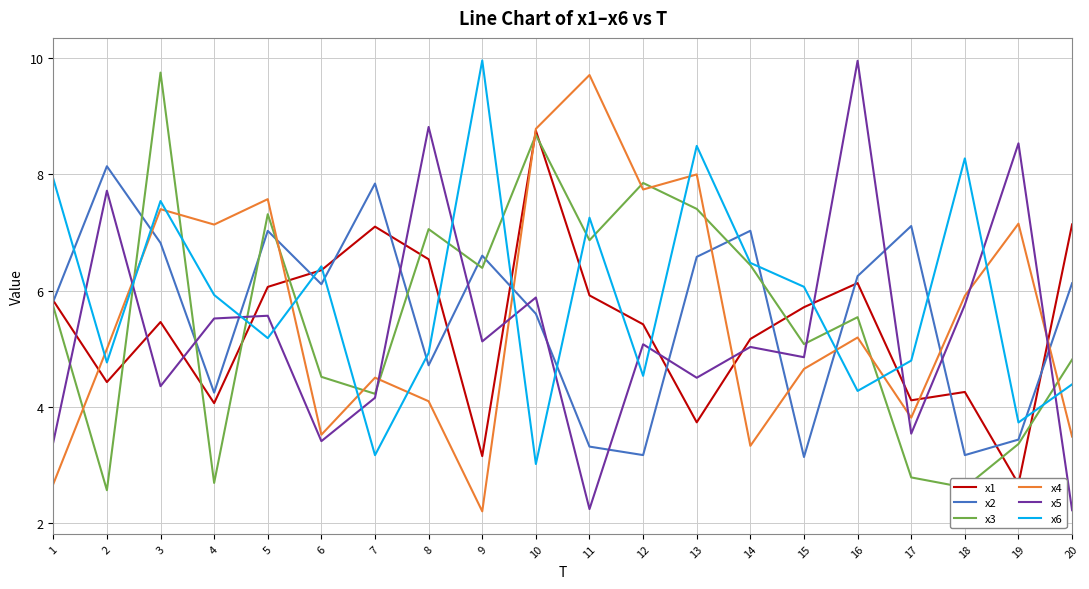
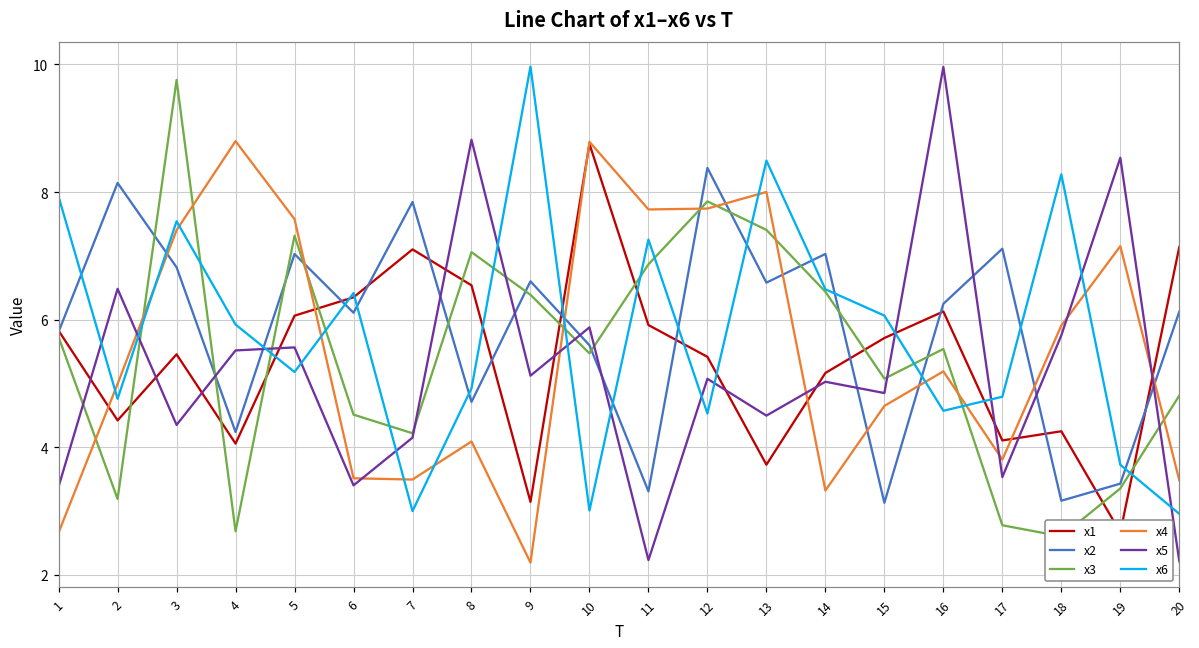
  {
    "x1": {
      "2": 4.4,
      "3": 5.5,
      "4": 4.1,
      "5": 6.1,
      "6": 6.3,
      "7": 7.1,
      "8": 6.5,
      "9": 3.1,
      "11": 5.9,
      "12": 5.4,
      "13": 3.7,
      "14": 5.2,
      "15": 5.7,
      "16": 6.1,
      "17": 4.1,
      "18": 4.3,
      "20": 7.1
    },
    "x2": {
      "2": 8.1,
      "3": 6.8,
      "4": 4.2,
      "5": 7.0,
      "6": 6.1,
      "7": 7.8,
      "8": 4.7,
      "9": 6.6,
      "10": 5.6,
      "11": 3.3,
-     "12": 3.2,
+     "12": 8.4,
      "13": 6.6,
      "14": 7.0,
      "15": 3.1,
      "16": 6.2,
      "17": 7.1,
      "18": 3.2,
      "19": 3.4,
      "20": 6.1
    },
    "x3": {
      "1": 5.7,
-     "2": 2.6,
+     "2": 3.2,
      "3": 9.8,
      "4": 2.7,
      "5": 7.3,
      "6": 4.5,
      "7": 4.2,
      "8": 7.1,
      "9": 6.4,
-     "10": 8.7,
+     "10": 5.5,
      "11": 6.9,
      "12": 7.9,
      "13": 7.4,
      "15": 5.1,
      "16": 5.5,
      "17": 2.8,
      "19": 3.4,
      "20": 4.8
    },
    "x4": {
      "1": 2.7,
      "2": 5.0,
      "3": 7.4,
-     "4": 7.1,
+     "4": 8.8,
      "5": 7.6,
      "6": 3.5,
-     "7": 4.5,
+     "7": 3.5,
      "8": 4.1,
      "9": 2.2,
-     "11": 9.7,
+     "11": 7.7,
      "12": 7.7,
      "13": 8.0,
      "14": 3.3,
      "15": 4.6,
      "16": 5.2,
      "17": 3.8,
      "18": 5.9,
      "19": 7.2,
      "20": 3.5
    },
    "x5": {
      "1": 3.4,
-     "2": 7.7,
+     "2": 6.5,
      "3": 4.4,
      "4": 5.5,
      "5": 5.6,
      "6": 3.4,
      "7": 4.2,
      "8": 8.8,
      "9": 5.1,
      "10": 5.9,
      "11": 2.2,
      "12": 5.1,
      "13": 4.5,
      "14": 5.0,
      "15": 4.8,
      "16": 10.0,
      "17": 3.5,
      "18": 5.8,
      "19": 8.5,
      "20": 2.2
    },
    "x6": {
      "1": 7.9,
      "2": 4.8,
      "3": 7.5,
      "4": 5.9,
      "5": 5.2,
      "6": 6.4,
-     "7": 3.2,
+     "7": 3.0,
      "8": 4.9,
      "9": 10.0,
      "10": 3.0,
      "11": 7.3,
      "12": 4.5,
      "13": 8.5,
      "15": 6.1,
-     "16": 4.3,
+     "16": 4.6,
      "17": 4.8,
      "18": 8.3,
      "19": 3.7,
-     "20": 4.4
+     "20": 3.0
    }
  }
